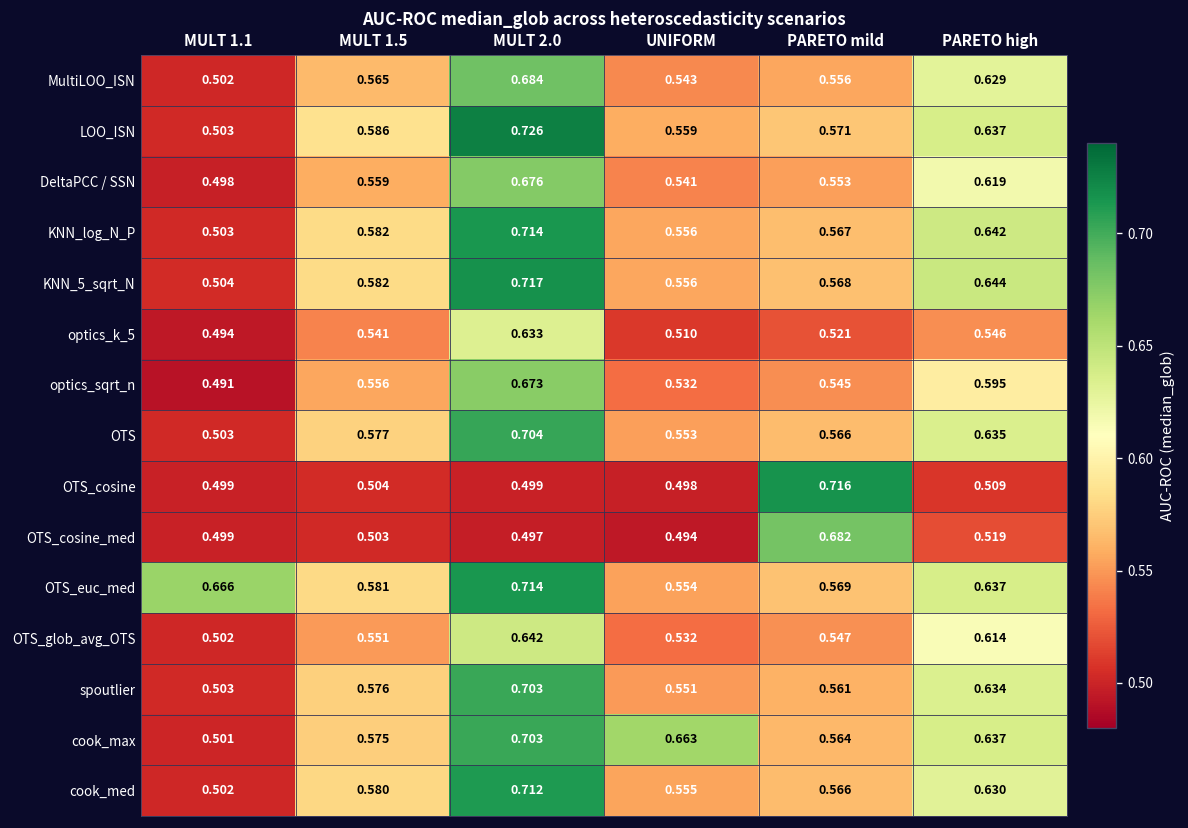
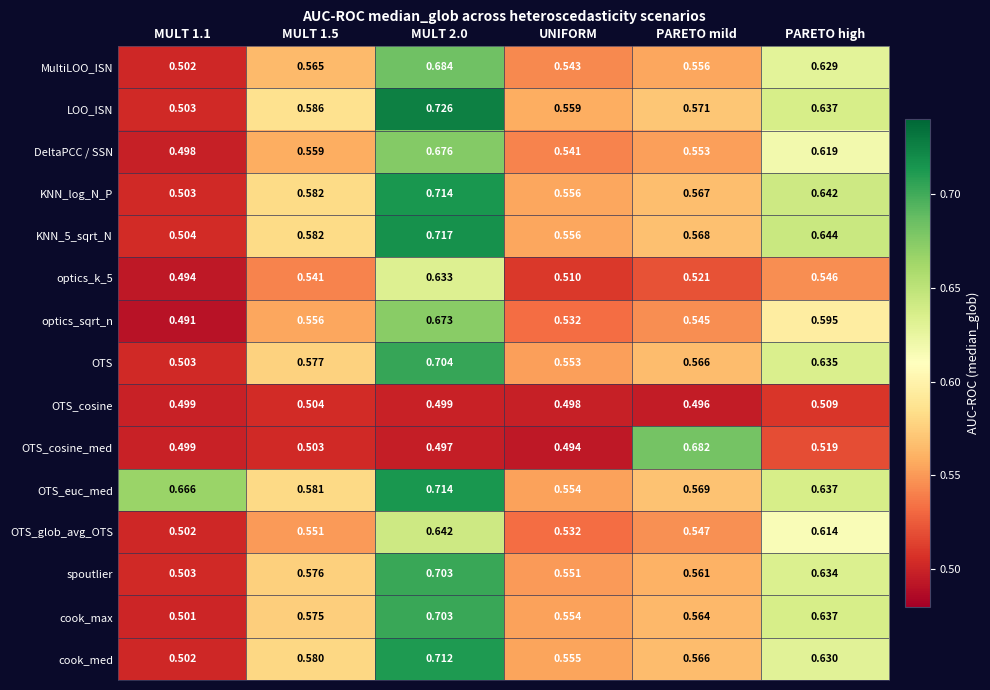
  {
    "MultiLOO_ISN": {
      "MULT 1.1": 0.502,
      "MULT 1.5": 0.565,
      "MULT 2.0": 0.684,
      "UNIFORM": 0.543,
      "PARETO mild": 0.556,
      "PARETO high": 0.629
    },
    "LOO_ISN": {
      "MULT 1.1": 0.503,
      "MULT 1.5": 0.586,
      "MULT 2.0": 0.726,
      "UNIFORM": 0.559,
      "PARETO mild": 0.571,
      "PARETO high": 0.637
    },
    "DeltaPCC / SSN": {
      "MULT 1.1": 0.498,
      "MULT 1.5": 0.559,
      "MULT 2.0": 0.676,
      "UNIFORM": 0.541,
      "PARETO mild": 0.553,
      "PARETO high": 0.619
    },
    "KNN_log_N_P": {
      "MULT 1.1": 0.503,
      "MULT 1.5": 0.582,
      "MULT 2.0": 0.714,
      "UNIFORM": 0.556,
      "PARETO mild": 0.567,
      "PARETO high": 0.642
    },
    "KNN_5_sqrt_N": {
      "MULT 1.1": 0.504,
      "MULT 1.5": 0.582,
      "MULT 2.0": 0.717,
      "UNIFORM": 0.556,
      "PARETO mild": 0.568,
      "PARETO high": 0.644
    },
    "optics_k_5": {
      "MULT 1.1": 0.494,
      "MULT 1.5": 0.541,
      "MULT 2.0": 0.633,
      "UNIFORM": 0.510,
      "PARETO mild": 0.521,
      "PARETO high": 0.546
    },
    "optics_sqrt_n": {
      "MULT 1.1": 0.491,
      "MULT 1.5": 0.556,
      "MULT 2.0": 0.673,
      "UNIFORM": 0.532,
      "PARETO mild": 0.545,
      "PARETO high": 0.595
    },
    "OTS": {
      "MULT 1.1": 0.503,
      "MULT 1.5": 0.577,
      "MULT 2.0": 0.704,
      "UNIFORM": 0.553,
      "PARETO mild": 0.566,
      "PARETO high": 0.635
    },
    "OTS_cosine": {
      "MULT 1.1": 0.499,
      "MULT 1.5": 0.504,
      "MULT 2.0": 0.499,
      "UNIFORM": 0.498,
-     "PARETO mild": 0.716,
+     "PARETO mild": 0.496,
      "PARETO high": 0.509
    },
    "OTS_cosine_med": {
      "MULT 1.1": 0.499,
      "MULT 1.5": 0.503,
      "MULT 2.0": 0.497,
      "UNIFORM": 0.494,
      "PARETO mild": 0.682,
      "PARETO high": 0.519
    },
    "OTS_euc_med": {
      "MULT 1.1": 0.666,
      "MULT 1.5": 0.581,
      "MULT 2.0": 0.714,
      "UNIFORM": 0.554,
      "PARETO mild": 0.569,
      "PARETO high": 0.637
    },
    "OTS_glob_avg_OTS": {
      "MULT 1.1": 0.502,
      "MULT 1.5": 0.551,
      "MULT 2.0": 0.642,
      "UNIFORM": 0.532,
      "PARETO mild": 0.547,
      "PARETO high": 0.614
    },
    "spoutlier": {
      "MULT 1.1": 0.503,
      "MULT 1.5": 0.576,
      "MULT 2.0": 0.703,
      "UNIFORM": 0.551,
      "PARETO mild": 0.561,
      "PARETO high": 0.634
    },
    "cook_max": {
      "MULT 1.1": 0.501,
      "MULT 1.5": 0.575,
      "MULT 2.0": 0.703,
-     "UNIFORM": 0.663,
+     "UNIFORM": 0.554,
      "PARETO mild": 0.564,
      "PARETO high": 0.637
    },
    "cook_med": {
      "MULT 1.1": 0.502,
      "MULT 1.5": 0.580,
      "MULT 2.0": 0.712,
      "UNIFORM": 0.555,
      "PARETO mild": 0.566,
      "PARETO high": 0.630
    }
  }
